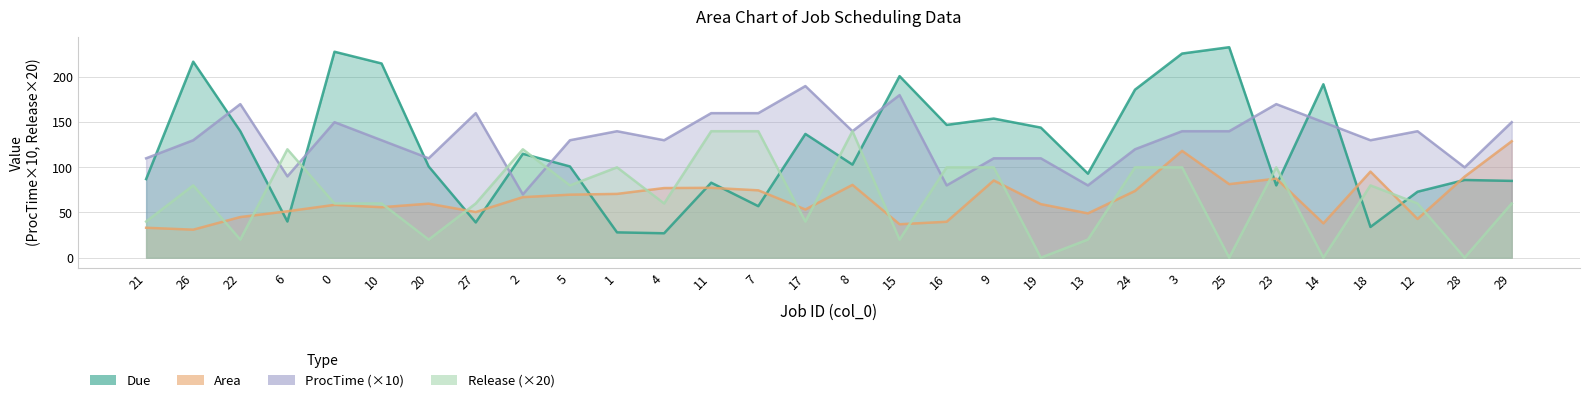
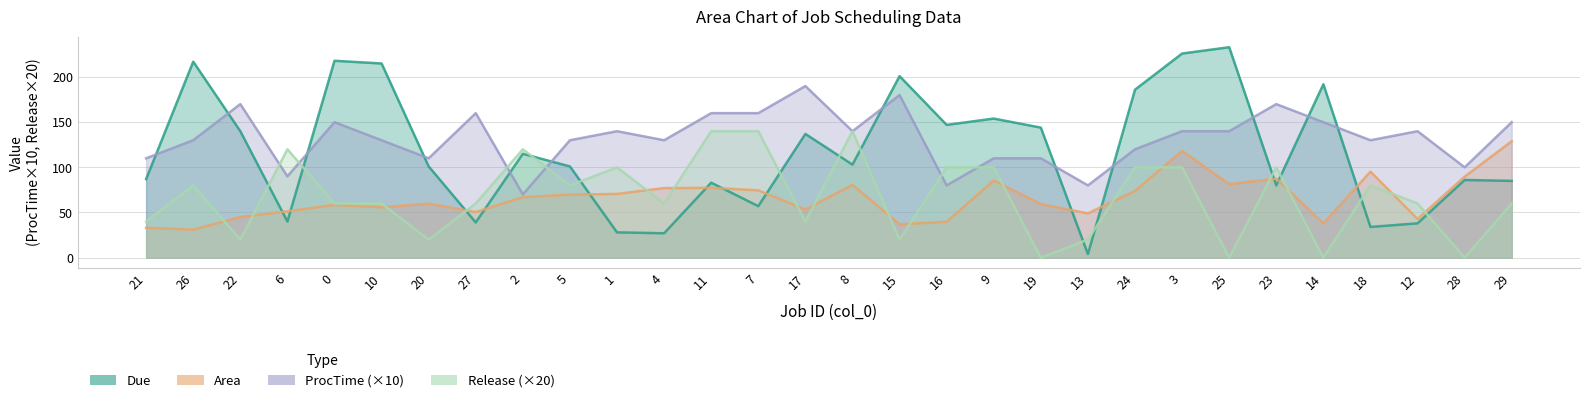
  {
    "Due": {
      "21": 90,
      "26": 220,
      "22": 140,
      "6": 40,
-     "0": 230,
+     "0": 220,
      "10": 220,
      "20": 100,
      "27": 40,
      "2": 120,
      "5": 100,
      "1": 30,
      "4": 30,
      "11": 80,
      "7": 60,
      "17": 140,
      "8": 100,
      "15": 200,
      "16": 150,
      "9": 150,
      "19": 140,
-     "13": 90,
+     "13": 0,
      "24": 190,
      "3": 230,
      "25": 230,
      "23": 80,
      "14": 190,
      "18": 30,
-     "12": 70,
+     "12": 40,
      "28": 90,
      "29": 90
    }
  }
